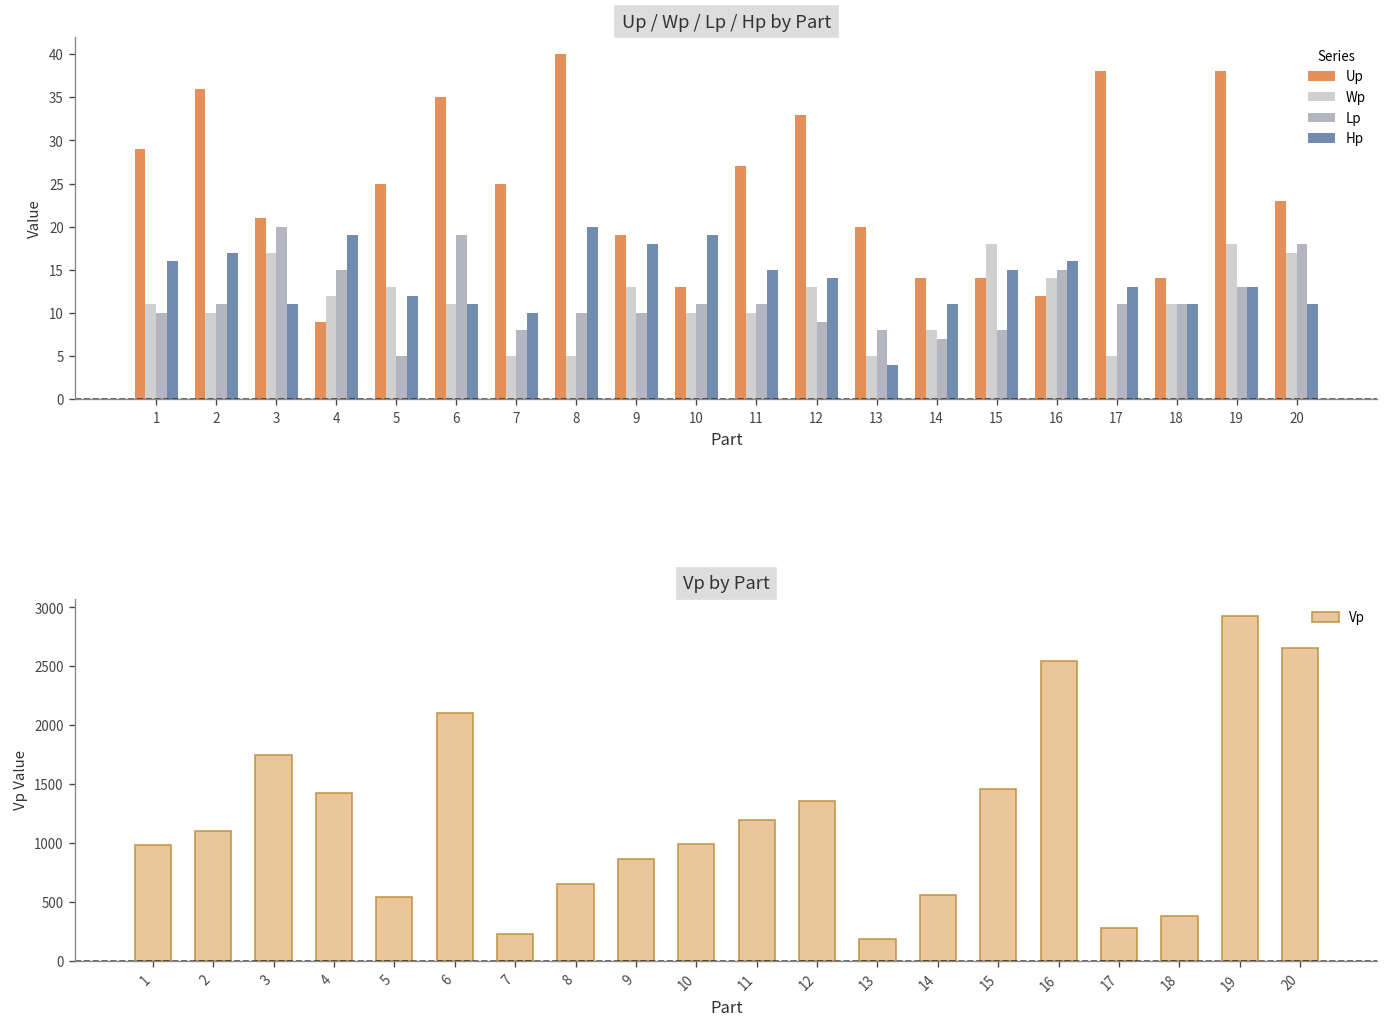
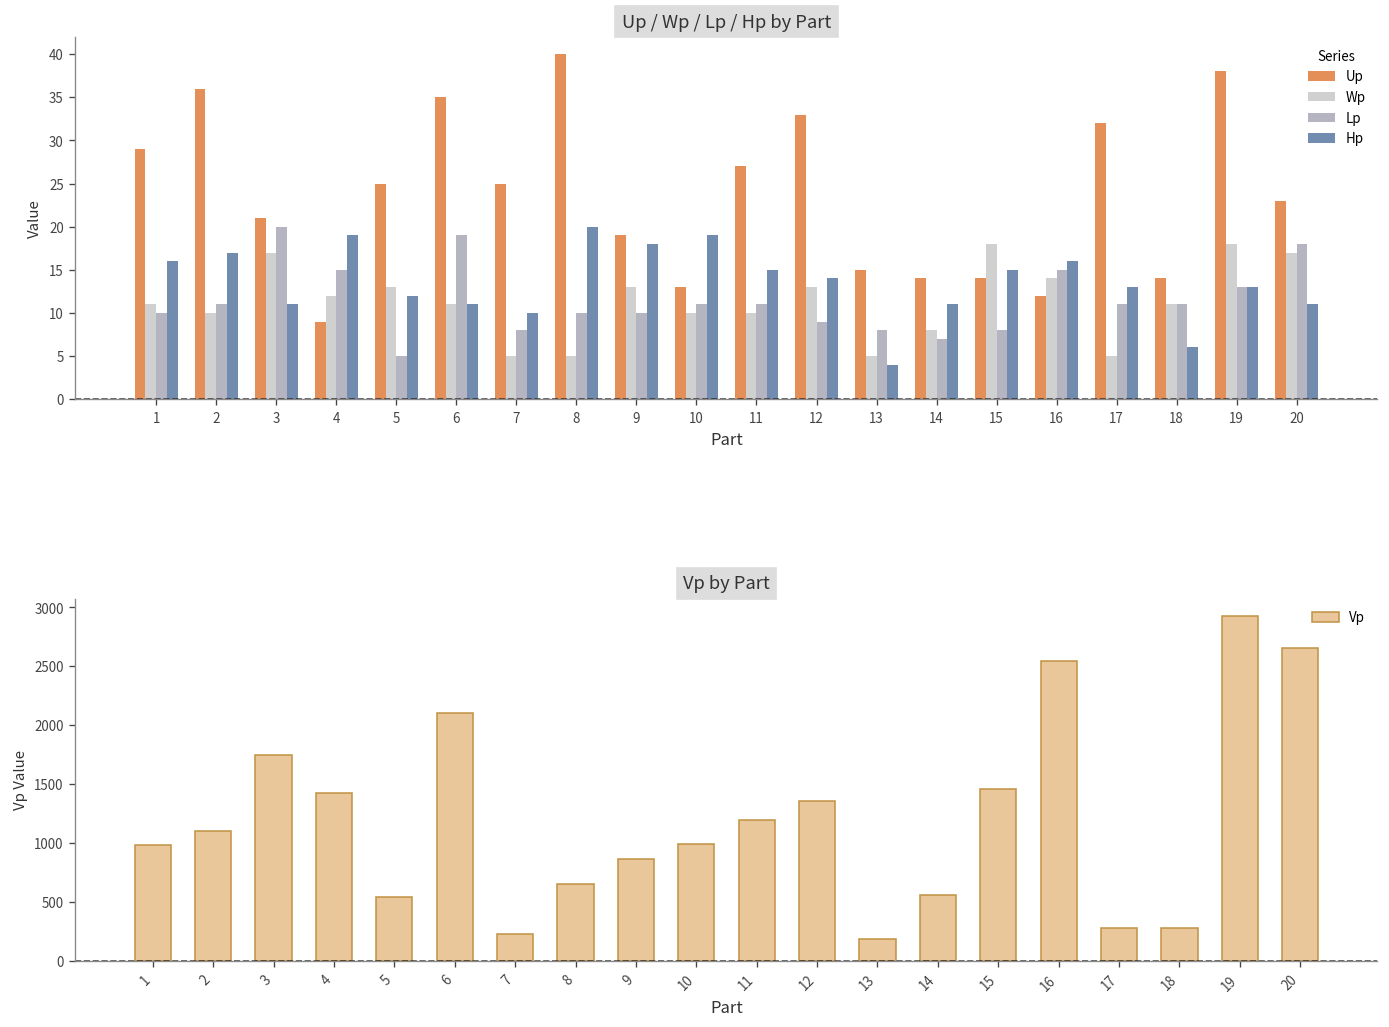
  {
    "Up / Wp / Lp / Hp by Part": {
      "Up": {
        "1": 29,
        "2": 36,
        "3": 21,
        "4": 9,
        "5": 25,
        "6": 35,
        "7": 25,
        "8": 40,
        "9": 19,
        "10": 13,
        "11": 27,
        "12": 33,
-       "13": 20,
+       "13": 15,
        "14": 14,
        "15": 14,
        "16": 12,
-       "17": 38,
+       "17": 32,
        "18": 14,
        "19": 38,
        "20": 23
      },
      "Hp": {
        "1": 16,
        "2": 17,
        "3": 11,
        "4": 19,
        "5": 12,
        "6": 11,
        "7": 10,
        "8": 20,
        "9": 18,
        "10": 19,
        "11": 15,
        "12": 14,
        "13": 4,
        "14": 11,
        "15": 15,
        "16": 16,
        "17": 13,
-       "18": 11,
+       "18": 6,
        "19": 13,
        "20": 11
      }
    },
    "Vp by Part": {
      "1": 1000,
      "2": 1100,
      "3": 1700,
      "4": 1400,
      "5": 500,
      "6": 2100,
      "7": 200,
      "8": 700,
      "9": 900,
      "10": 1000,
      "11": 1200,
      "12": 1400,
      "13": 200,
      "14": 600,
      "15": 1500,
      "16": 2500,
      "17": 300,
-     "18": 400,
+     "18": 300,
      "19": 2900,
      "20": 2700
    }
  }
